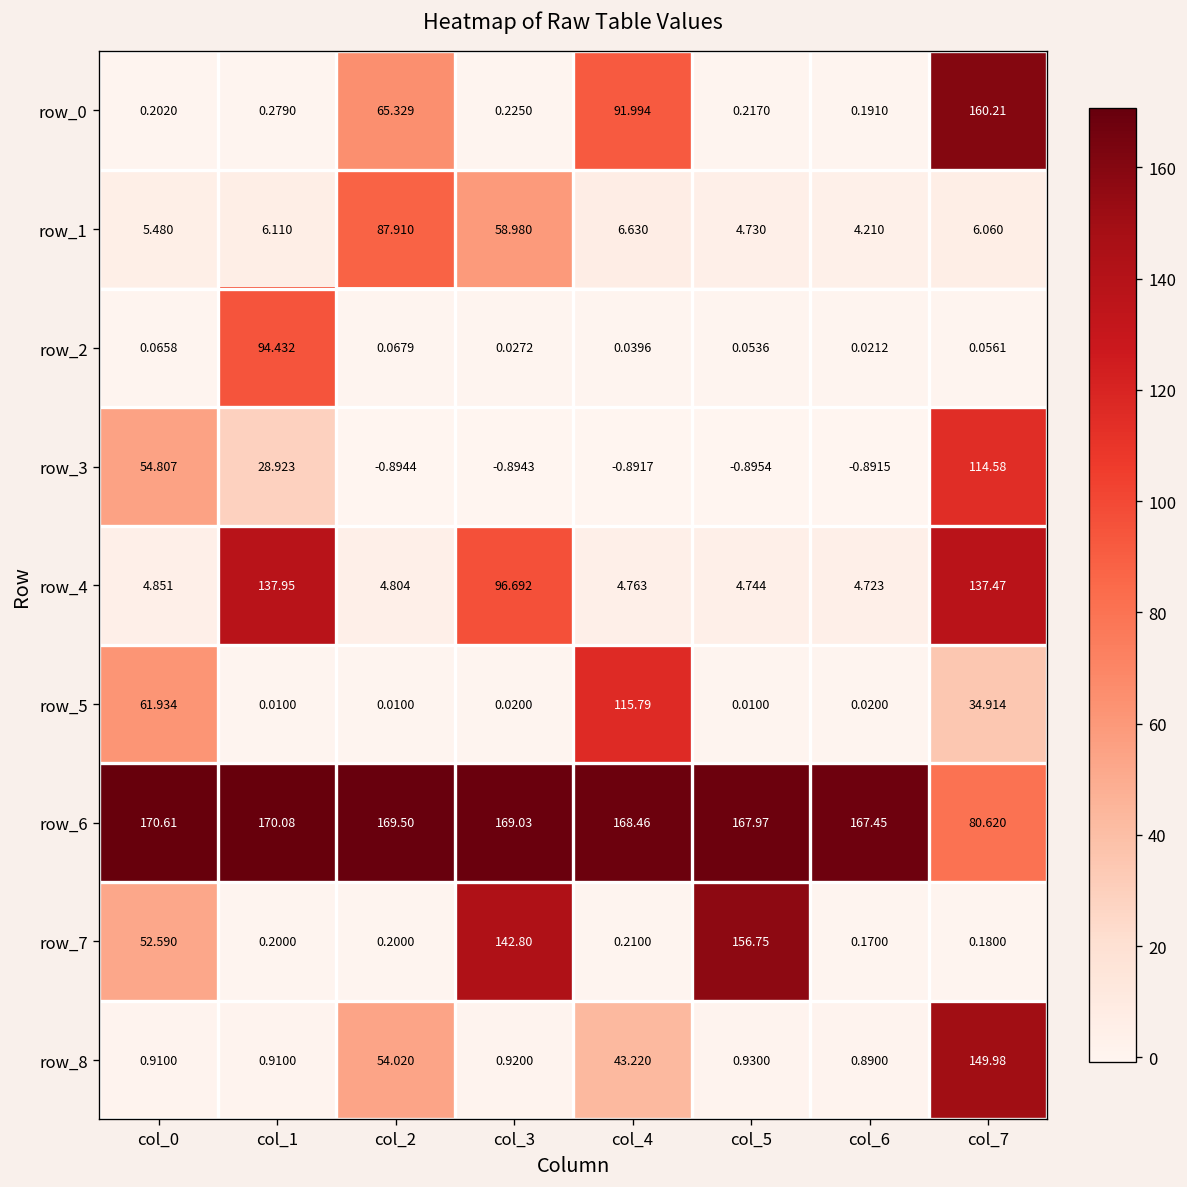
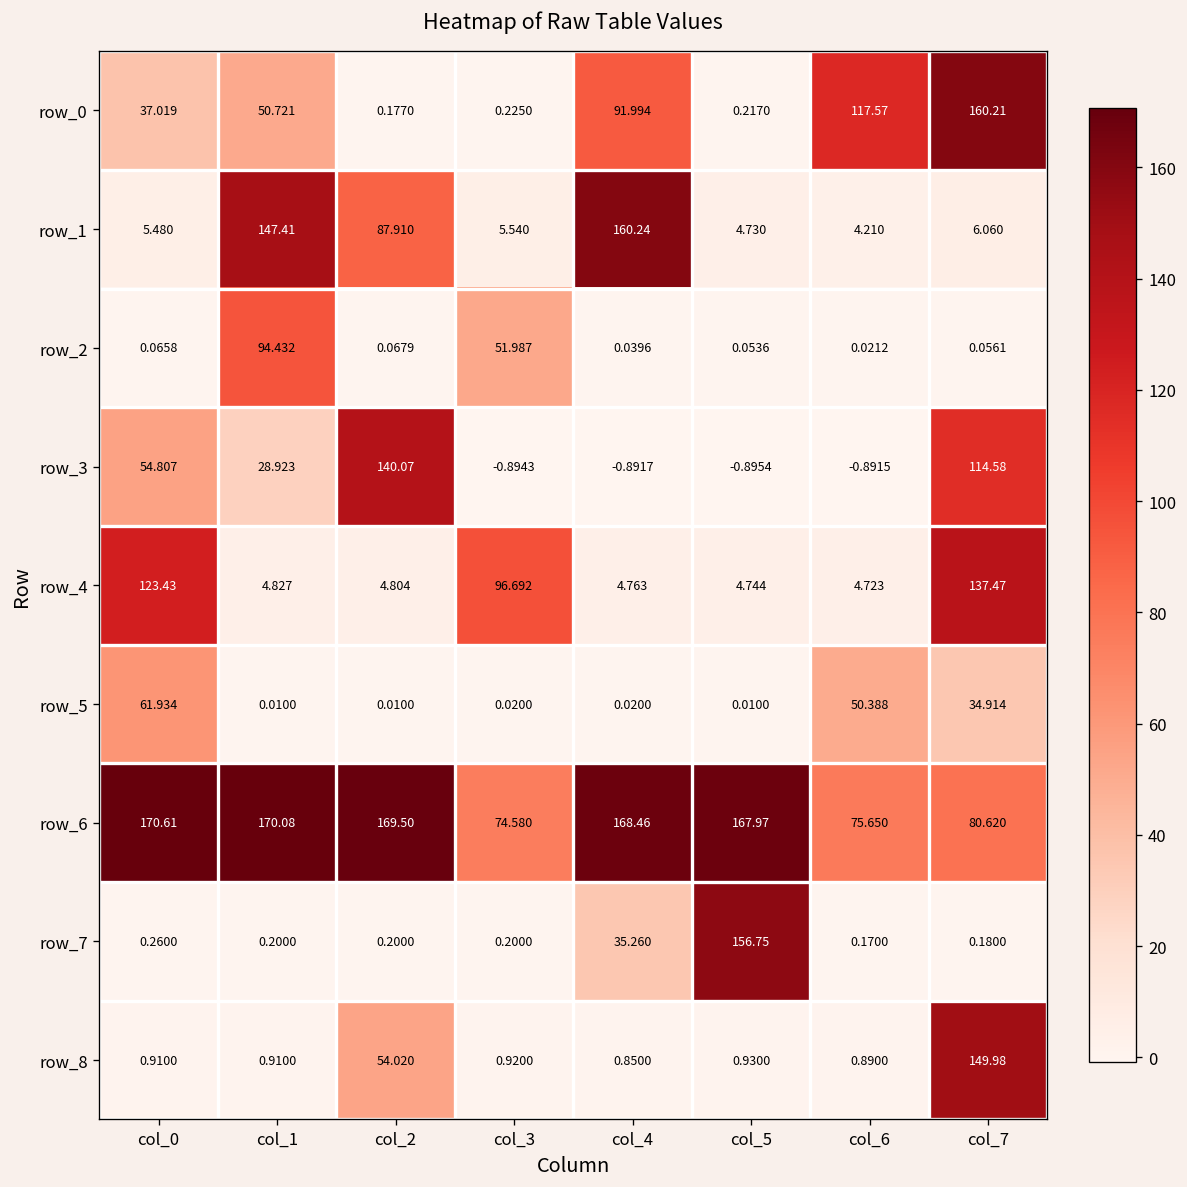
  {
    "row_0": {
-     "col_0": 0.2020,
-     "col_1": 0.2790,
-     "col_2": 65.329,
+     "col_0": 37.019,
+     "col_1": 50.721,
+     "col_2": 0.1770,
      "col_3": 0.2250,
      "col_4": 91.994,
      "col_5": 0.2170,
-     "col_6": 0.1910,
+     "col_6": 117.57,
      "col_7": 160.21
    },
    "row_1": {
      "col_0": 5.480,
-     "col_1": 6.110,
+     "col_1": 147.41,
      "col_2": 87.910,
-     "col_3": 58.980,
-     "col_4": 6.630,
+     "col_3": 5.540,
+     "col_4": 160.24,
      "col_5": 4.730,
      "col_6": 4.210,
      "col_7": 6.060
    },
    "row_2": {
      "col_0": 0.0658,
      "col_1": 94.432,
      "col_2": 0.0679,
-     "col_3": 0.0272,
+     "col_3": 51.987,
      "col_4": 0.0396,
      "col_5": 0.0536,
      "col_6": 0.0212,
      "col_7": 0.0561
    },
    "row_3": {
      "col_0": 54.807,
      "col_1": 28.923,
-     "col_2": -0.8944,
+     "col_2": 140.07,
      "col_3": -0.8943,
      "col_4": -0.8917,
      "col_5": -0.8954,
      "col_6": -0.8915,
      "col_7": 114.58
    },
    "row_4": {
-     "col_0": 4.851,
-     "col_1": 137.95,
+     "col_0": 123.43,
+     "col_1": 4.827,
      "col_2": 4.804,
      "col_3": 96.692,
      "col_4": 4.763,
      "col_5": 4.744,
      "col_6": 4.723,
      "col_7": 137.47
    },
    "row_5": {
      "col_0": 61.934,
      "col_1": 0.0100,
      "col_2": 0.0100,
      "col_3": 0.0200,
-     "col_4": 115.79,
+     "col_4": 0.0200,
      "col_5": 0.0100,
-     "col_6": 0.0200,
+     "col_6": 50.388,
      "col_7": 34.914
    },
    "row_6": {
      "col_0": 170.61,
      "col_1": 170.08,
      "col_2": 169.50,
-     "col_3": 169.03,
+     "col_3": 74.580,
      "col_4": 168.46,
      "col_5": 167.97,
-     "col_6": 167.45,
+     "col_6": 75.650,
      "col_7": 80.620
    },
    "row_7": {
-     "col_0": 52.590,
+     "col_0": 0.2600,
      "col_1": 0.2000,
      "col_2": 0.2000,
-     "col_3": 142.80,
-     "col_4": 0.2100,
+     "col_3": 0.2000,
+     "col_4": 35.260,
      "col_5": 156.75,
      "col_6": 0.1700,
      "col_7": 0.1800
    },
    "row_8": {
      "col_0": 0.9100,
      "col_1": 0.9100,
      "col_2": 54.020,
      "col_3": 0.9200,
-     "col_4": 43.220,
+     "col_4": 0.8500,
      "col_5": 0.9300,
      "col_6": 0.8900,
      "col_7": 149.98
    }
  }
